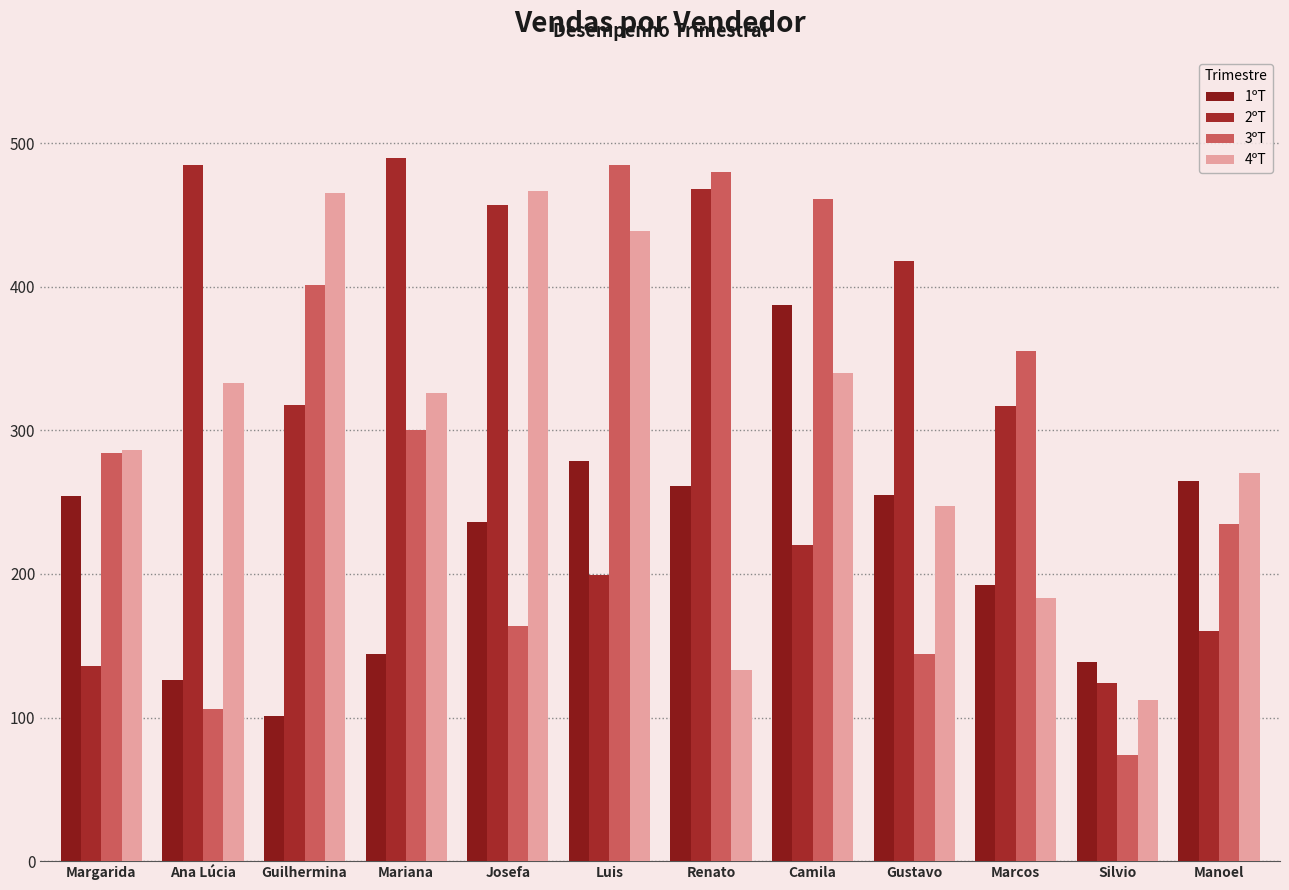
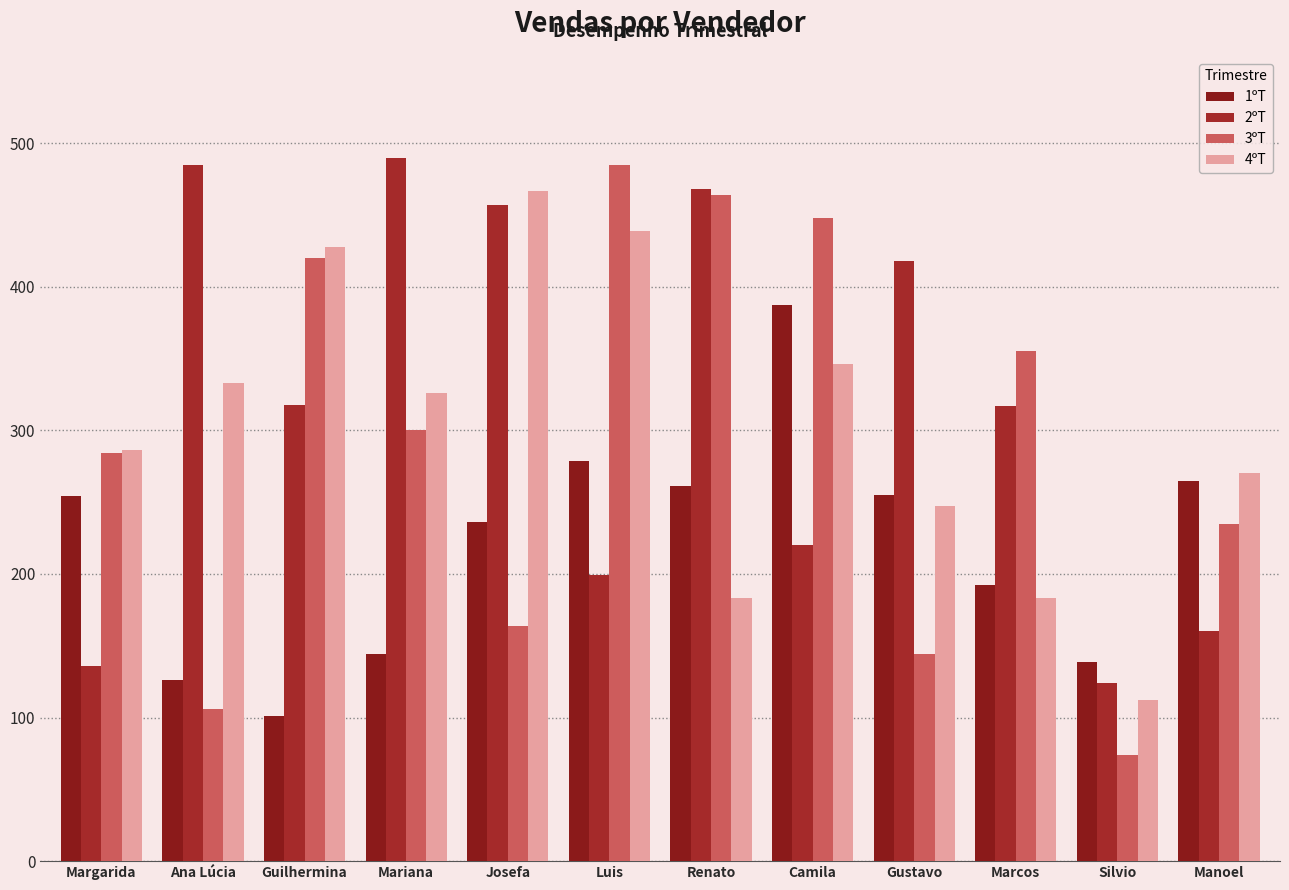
  {
    "3ºT": {
      "Margarida": 284,
      "Ana Lúcia": 106,
-     "Guilhermina": 401,
+     "Guilhermina": 420,
      "Mariana": 300,
      "Josefa": 164,
      "Luis": 485,
-     "Renato": 480,
-     "Camila": 461,
+     "Renato": 464,
+     "Camila": 448,
      "Gustavo": 144,
      "Marcos": 355,
      "Silvio": 74,
      "Manoel": 235
    },
    "4ºT": {
      "Margarida": 286,
      "Ana Lúcia": 333,
-     "Guilhermina": 465,
+     "Guilhermina": 428,
      "Mariana": 326,
      "Josefa": 467,
      "Luis": 439,
-     "Renato": 133,
-     "Camila": 340,
+     "Renato": 183,
+     "Camila": 346,
      "Gustavo": 247,
      "Marcos": 183,
      "Silvio": 112,
      "Manoel": 270
    }
  }
